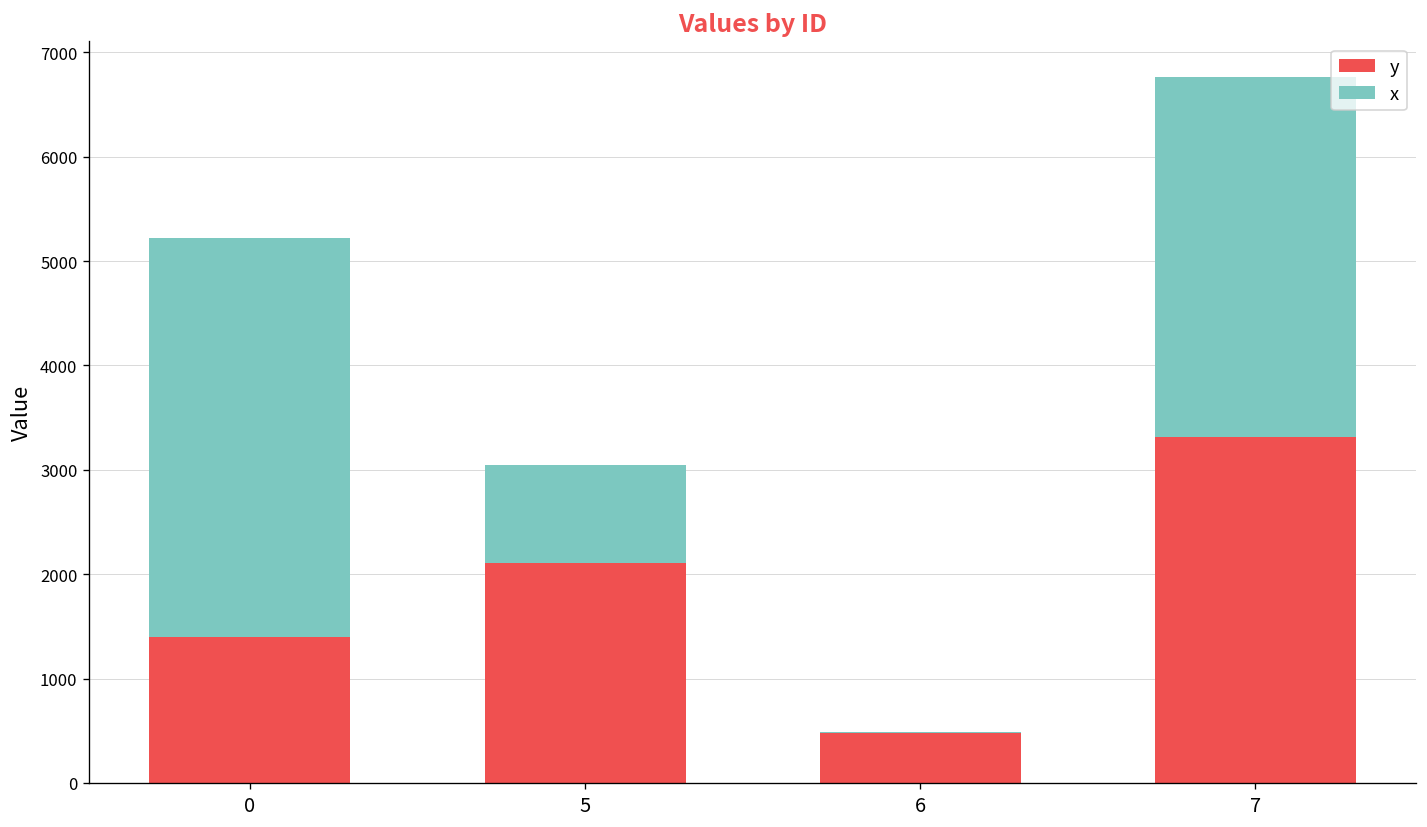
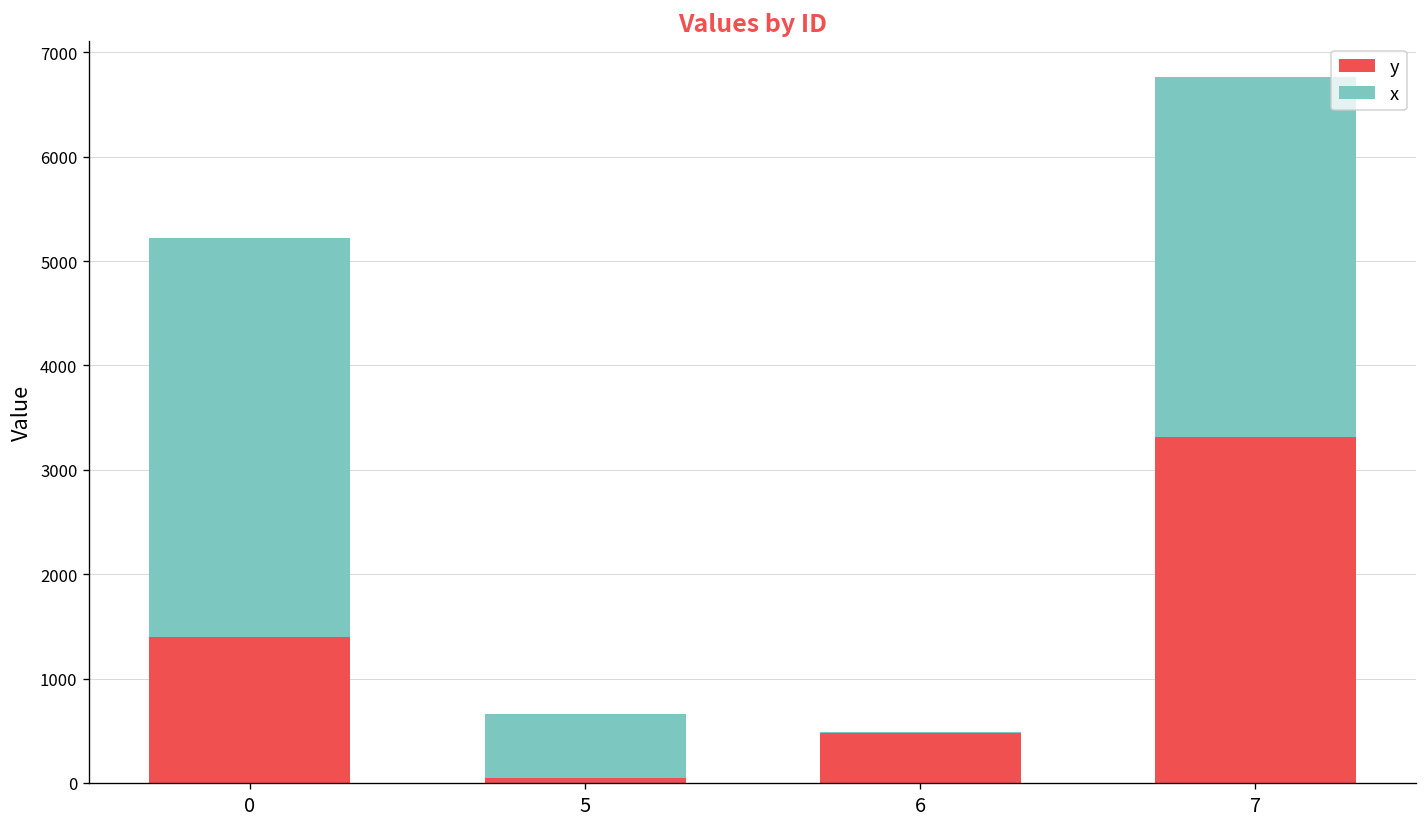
  {
    "y": {
      "0": 1400,
-     "5": 2100,
+     "5": 0,
      "6": 500,
      "7": 3300
    },
    "x": {
      "0": 3800,
-     "5": 900,
+     "5": 600,
      "7": 3400
    }
  }
